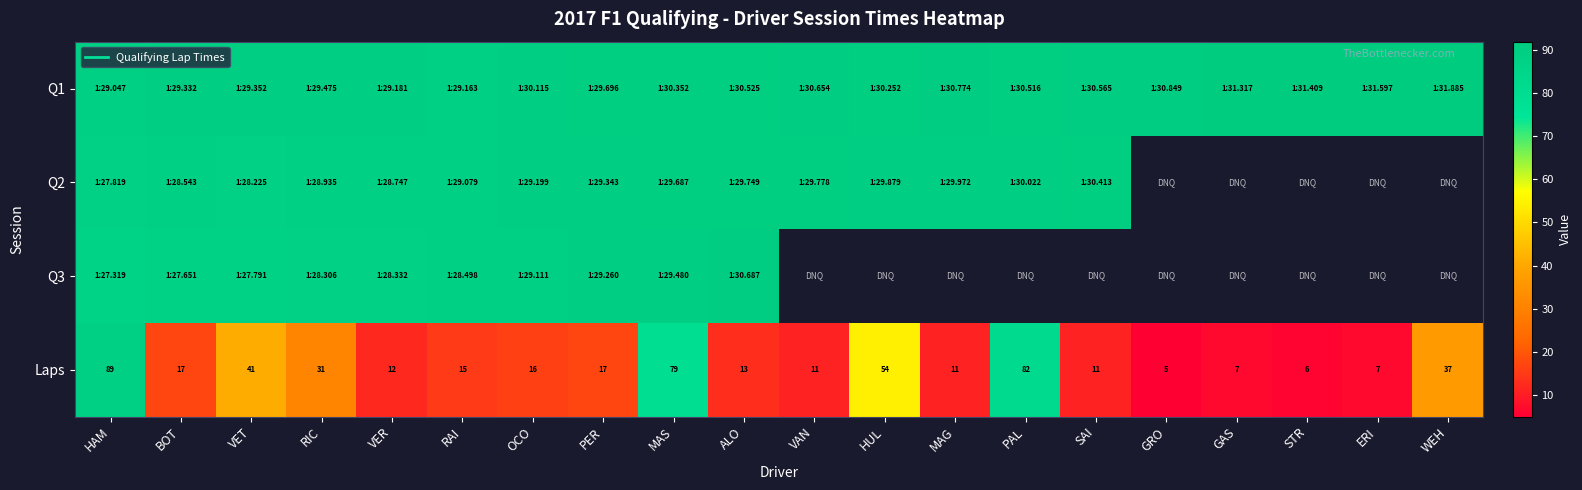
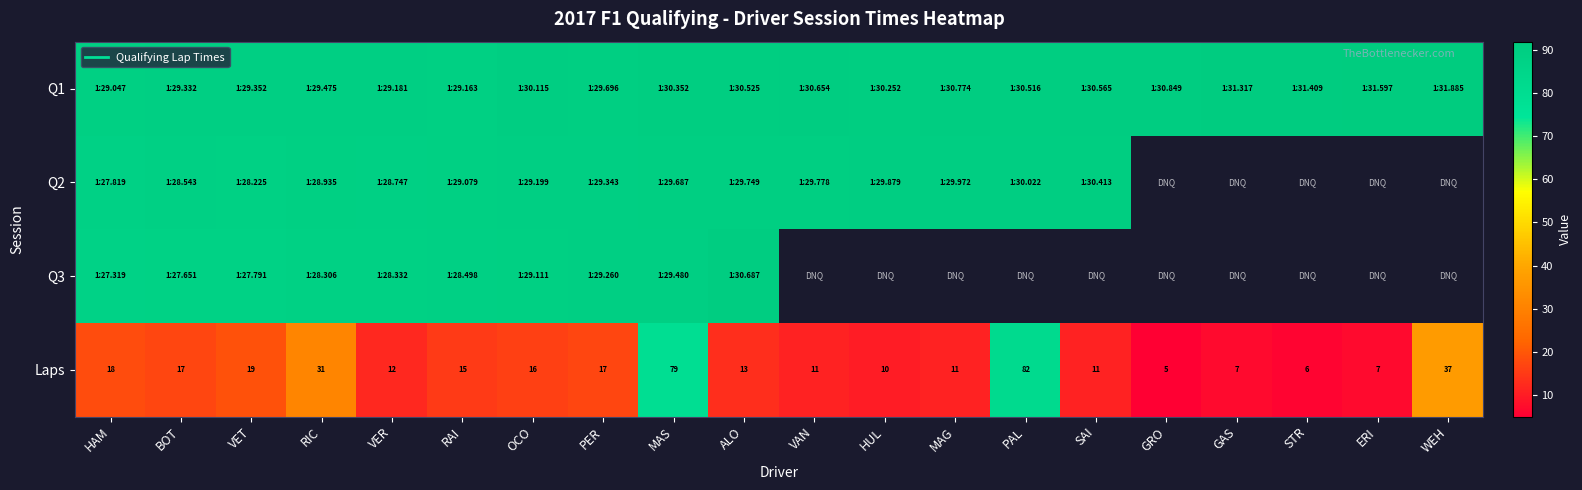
  {
    "Laps": {
-     "HAM": 89,
+     "HAM": 18,
      "BOT": 17,
-     "VET": 41,
+     "VET": 19,
      "RIC": 31,
      "VER": 12,
      "RAI": 15,
      "OCO": 16,
      "PER": 17,
      "MAS": 79,
      "ALO": 13,
      "VAN": 11,
-     "HUL": 54,
+     "HUL": 10,
      "MAG": 11,
      "PAL": 82,
      "SAI": 11,
      "GRO": 5,
      "GAS": 7,
      "STR": 6,
      "ERI": 7,
      "WEH": 37
    }
  }
